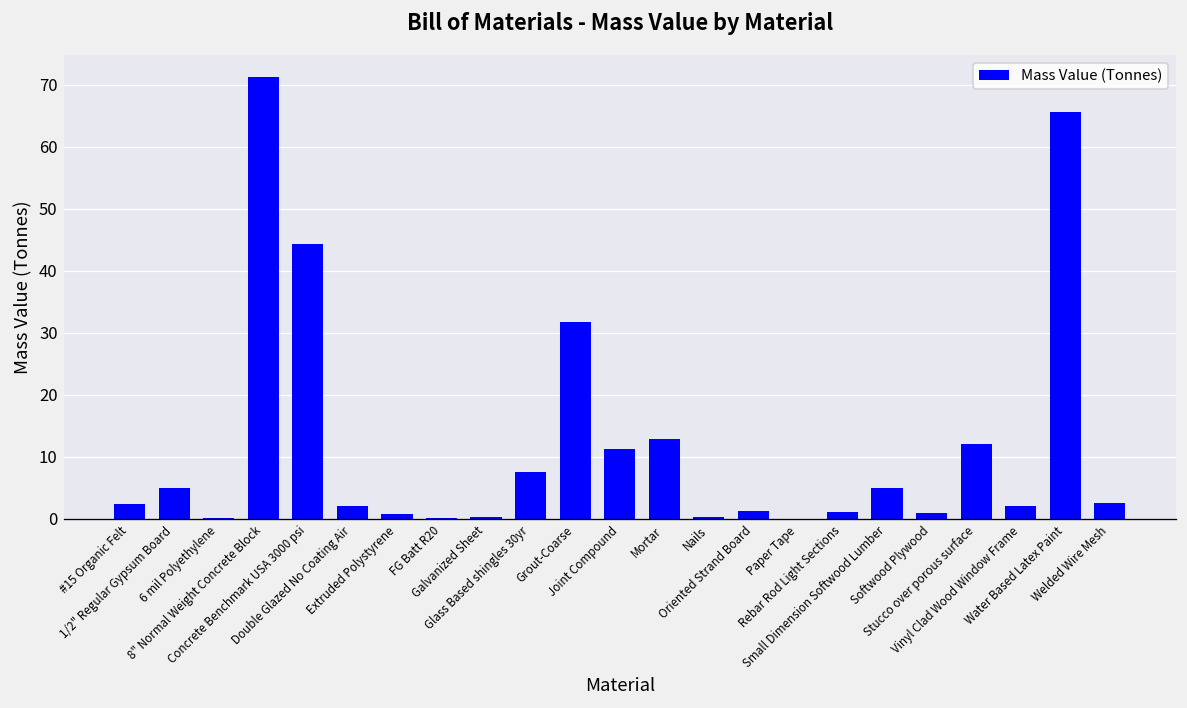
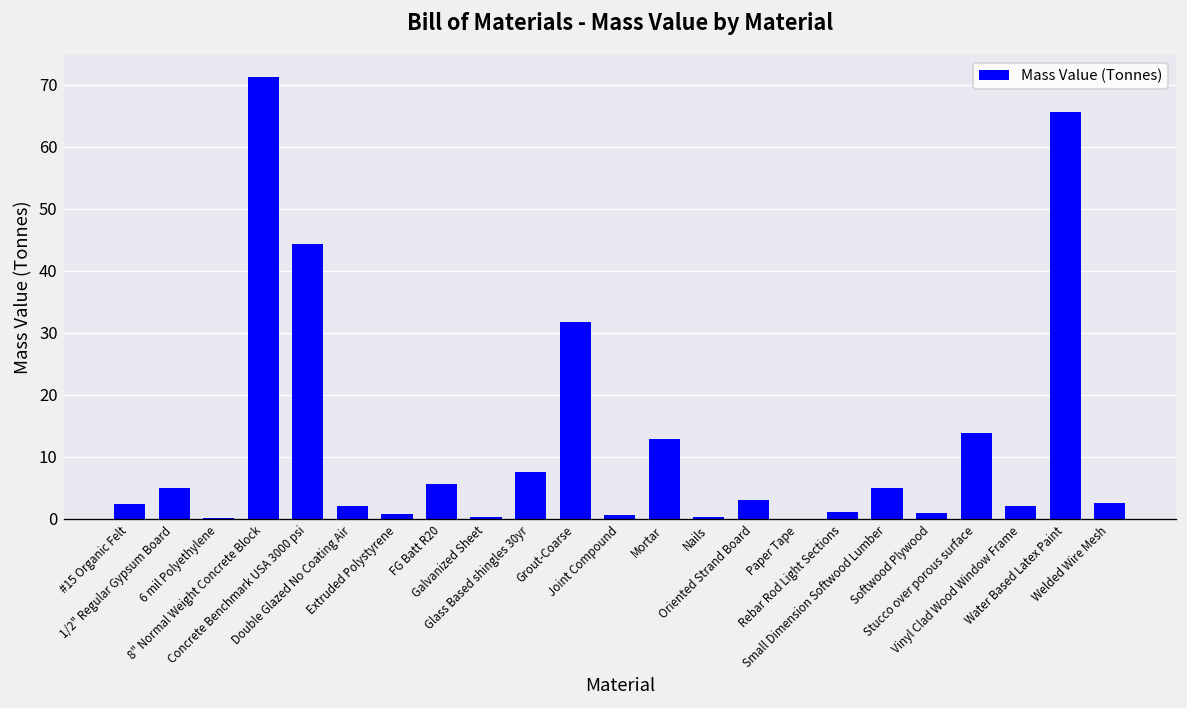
  {
    "#15 Organic Felt": 2,
    "1/2\" Regular Gypsum Board": 5,
    "8\" Normal Weight Concrete Block": 71,
    "Concrete Benchmark USA 3000 psi": 44,
    "Double Glazed No Coating Air": 2,
    "Extruded Polystyrene": 1,
-   "FG Batt R20": 0,
+   "FG Batt R20": 6,
    "Glass Based shingles 30yr": 8,
    "Grout-Coarse": 32,
-   "Joint Compound": 11,
+   "Joint Compound": 1,
    "Mortar": 13,
-   "Oriented Strand Board": 1,
+   "Oriented Strand Board": 3,
    "Rebar Rod Light Sections": 1,
    "Small Dimension Softwood Lumber": 5,
    "Softwood Plywood": 1,
-   "Stucco over porous surface": 12,
+   "Stucco over porous surface": 14,
    "Vinyl Clad Wood Window Frame": 2,
    "Water Based Latex Paint": 66,
    "Welded Wire Mesh": 3
  }
